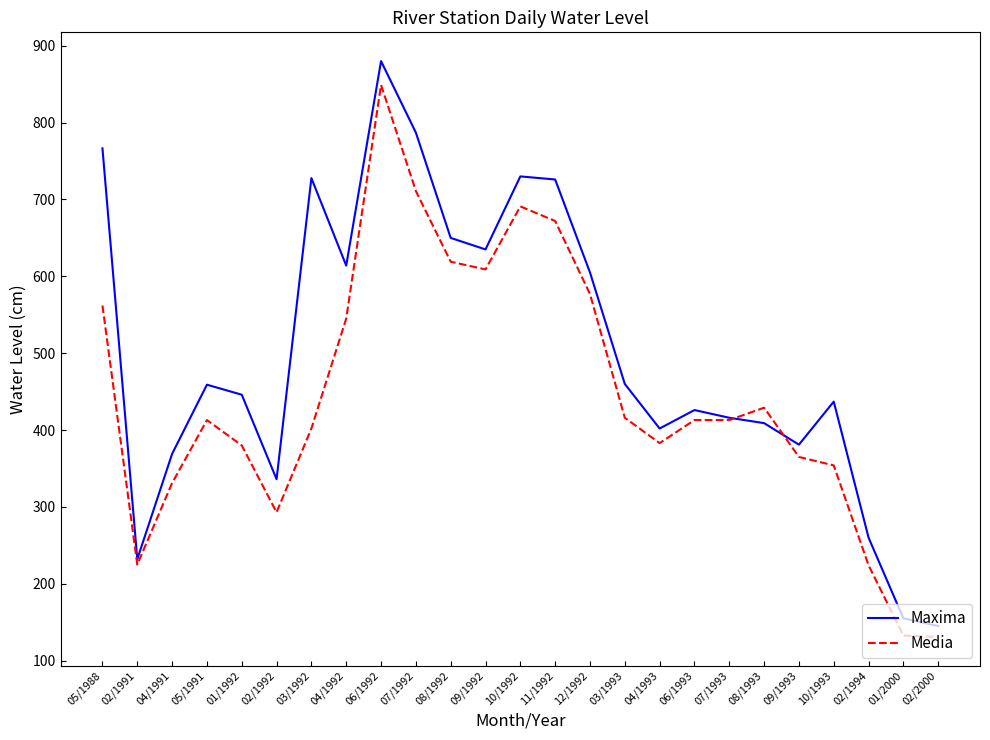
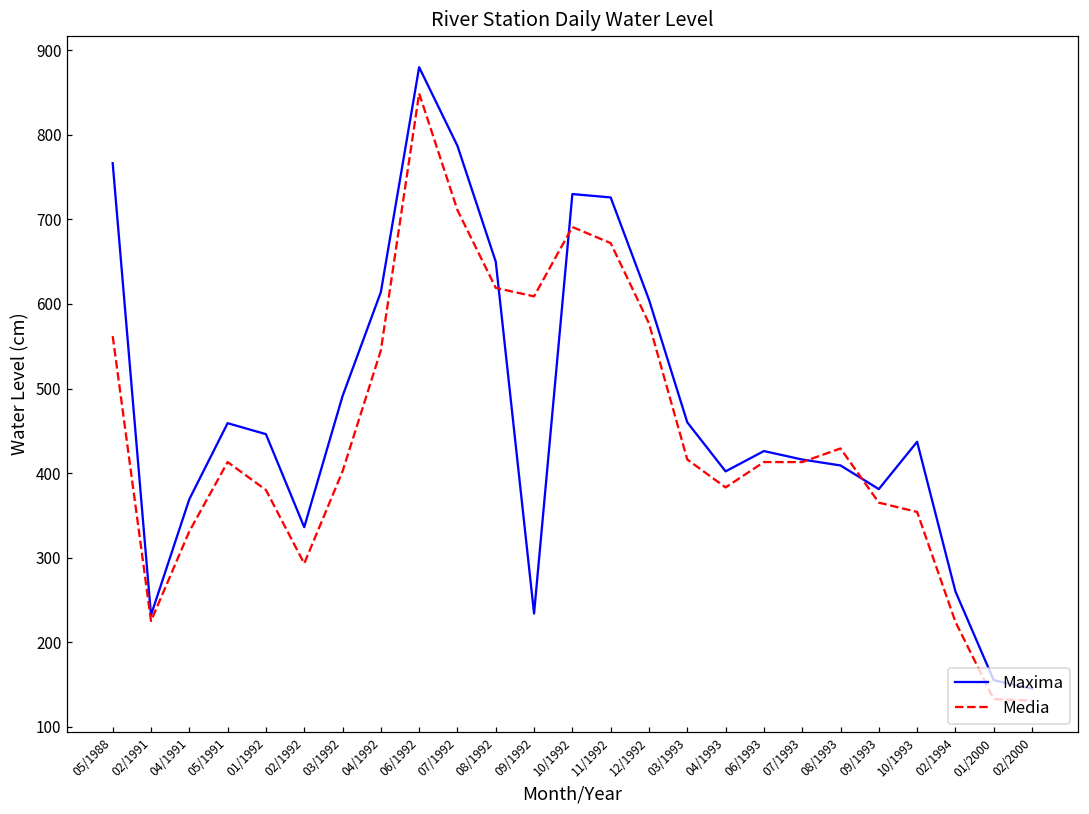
  {
    "Maxima": {
      "05/1988": 770,
      "02/1991": 230,
      "04/1991": 370,
      "05/1991": 460,
      "01/1992": 450,
      "02/1992": 340,
-     "03/1992": 730,
+     "03/1992": 490,
      "04/1992": 610,
      "06/1992": 880,
      "07/1992": 790,
      "08/1992": 650,
-     "09/1992": 640,
+     "09/1992": 230,
      "10/1992": 730,
      "11/1992": 730,
      "12/1992": 610,
      "03/1993": 460,
      "04/1993": 400,
      "06/1993": 430,
      "08/1993": 410,
      "09/1993": 380,
      "10/1993": 440,
      "02/1994": 260
    },
    "Media": {
      "05/1988": 560,
      "02/1991": 230,
      "04/1991": 330,
      "05/1991": 410,
      "01/1992": 380,
      "02/1992": 290,
      "03/1992": 400,
      "04/1992": 550,
      "06/1992": 850,
      "07/1992": 710,
      "08/1992": 620,
      "09/1992": 610,
      "10/1992": 690,
      "11/1992": 670,
      "12/1992": 580,
      "03/1993": 420,
      "04/1993": 380,
      "06/1993": 410,
      "08/1993": 430,
      "09/1993": 370,
      "10/1993": 350,
      "02/1994": 220
    }
  }
